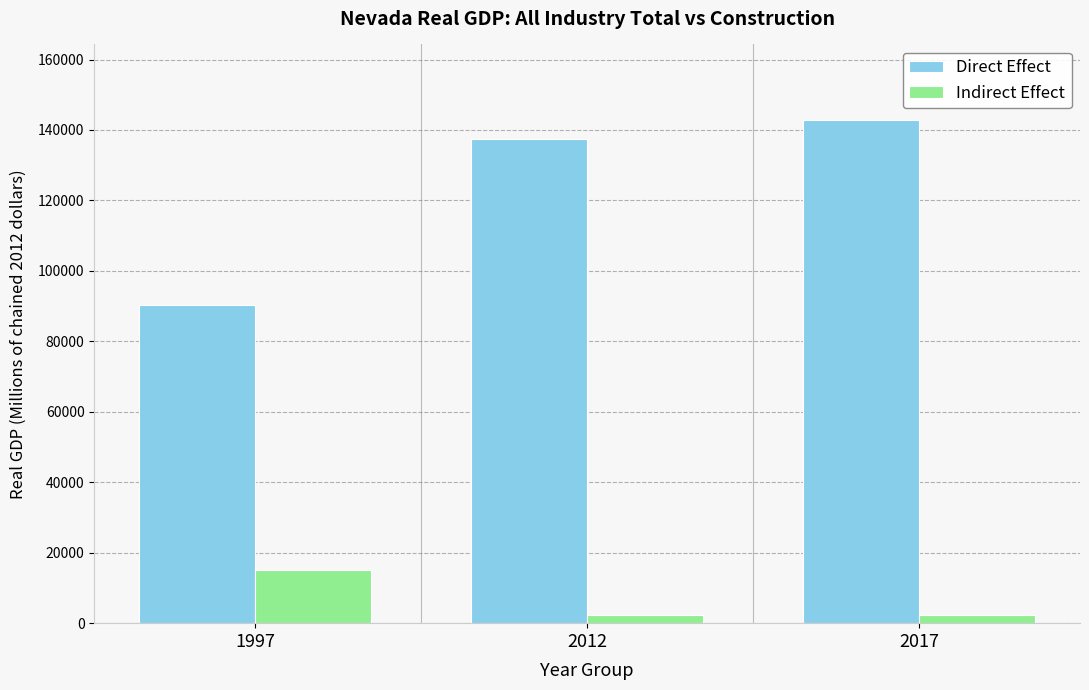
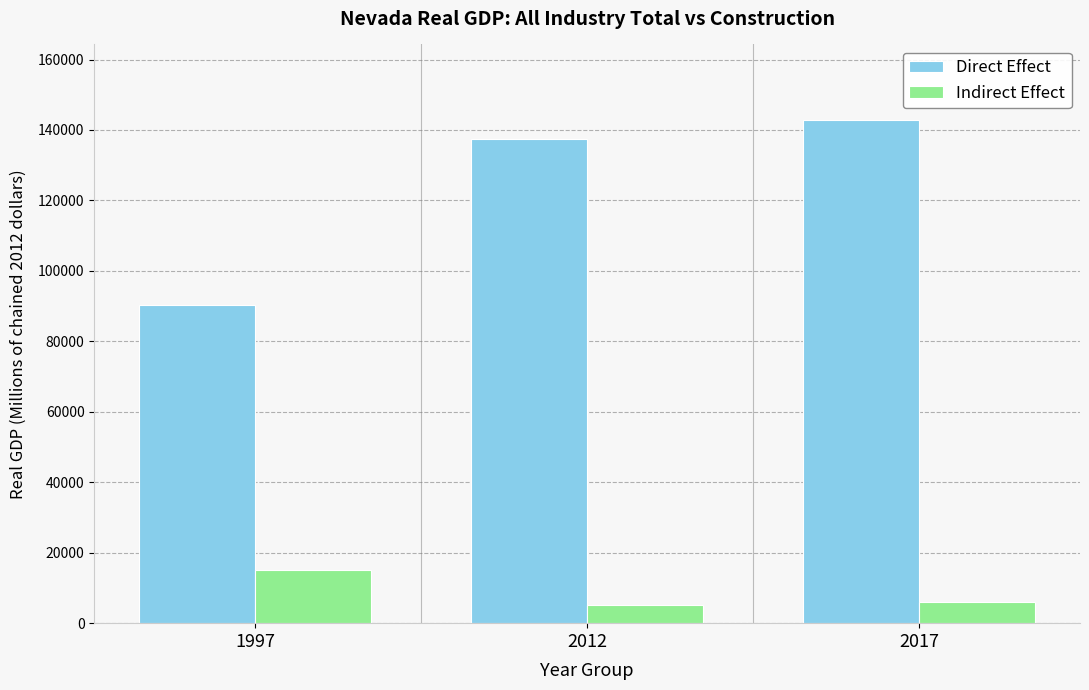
  {
    "Direct Effect": {
      "1997": 90000,
      "2012": 137000,
      "2017": 143000
    },
    "Indirect Effect": {
      "1997": 15000,
-     "2012": 2000,
-     "2017": 2000
+     "2012": 5000,
+     "2017": 6000
    }
  }
